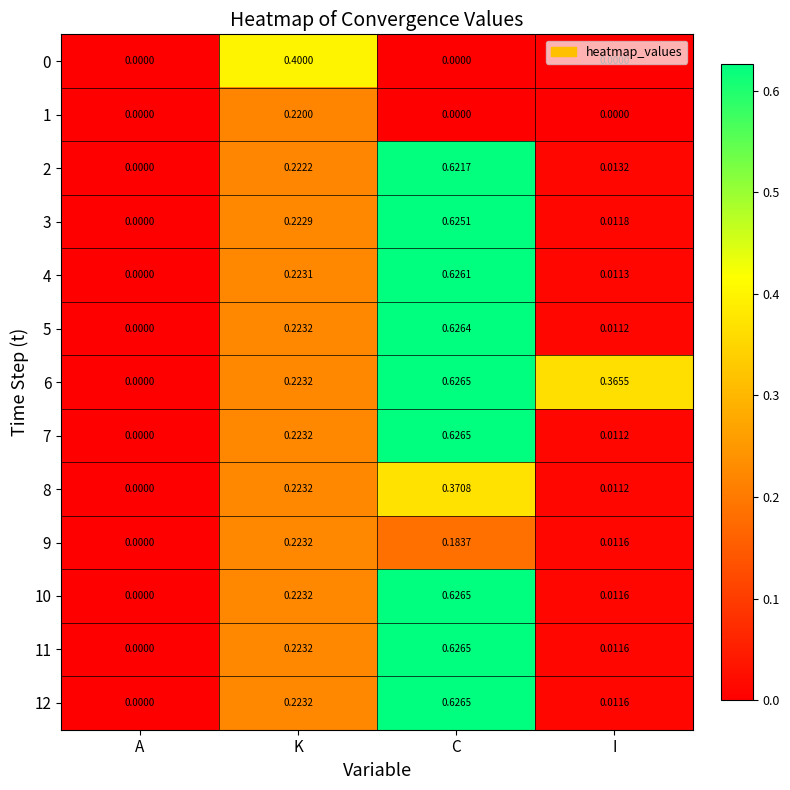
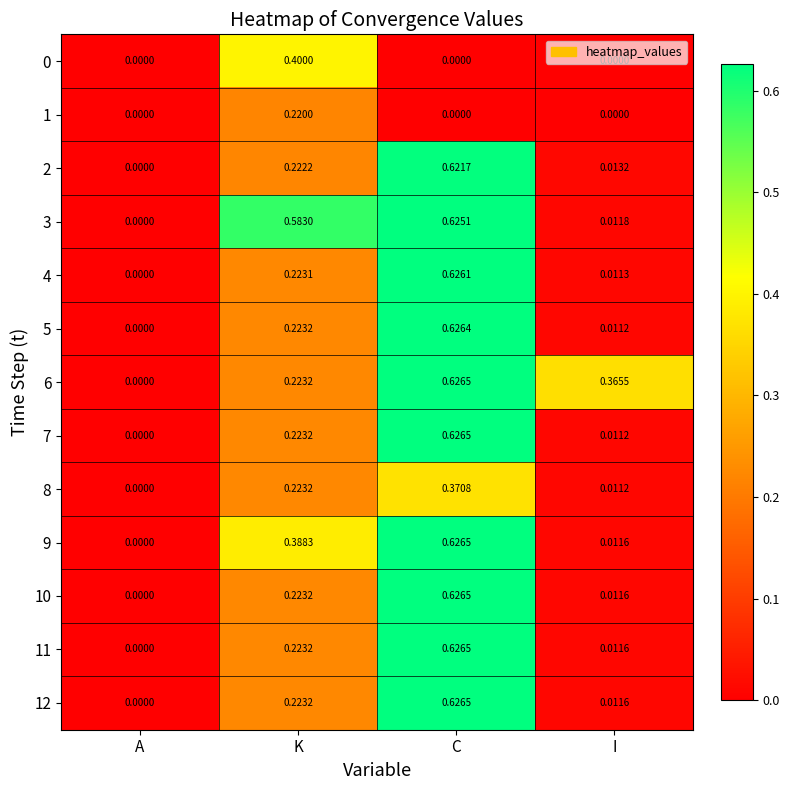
  {
    "0": {
      "A": 0.0000,
      "K": 0.4000,
      "C": 0.0000
    },
    "1": {
      "A": 0.0000,
      "K": 0.2200,
      "C": 0.0000,
      "I": 0.0000
    },
    "2": {
      "A": 0.0000,
      "K": 0.2222,
      "C": 0.6217,
      "I": 0.0132
    },
    "3": {
      "A": 0.0000,
-     "K": 0.2229,
+     "K": 0.5830,
      "C": 0.6251,
      "I": 0.0118
    },
    "4": {
      "A": 0.0000,
      "K": 0.2231,
      "C": 0.6261,
      "I": 0.0113
    },
    "5": {
      "A": 0.0000,
      "K": 0.2232,
      "C": 0.6264,
      "I": 0.0112
    },
    "6": {
      "A": 0.0000,
      "K": 0.2232,
      "C": 0.6265,
      "I": 0.3655
    },
    "7": {
      "A": 0.0000,
      "K": 0.2232,
      "C": 0.6265,
      "I": 0.0112
    },
    "8": {
      "A": 0.0000,
      "K": 0.2232,
      "C": 0.3708,
      "I": 0.0112
    },
    "9": {
      "A": 0.0000,
-     "K": 0.2232,
-     "C": 0.1837,
+     "K": 0.3883,
+     "C": 0.6265,
      "I": 0.0116
    },
    "10": {
      "A": 0.0000,
      "K": 0.2232,
      "C": 0.6265,
      "I": 0.0116
    },
    "11": {
      "A": 0.0000,
      "K": 0.2232,
      "C": 0.6265,
      "I": 0.0116
    },
    "12": {
      "A": 0.0000,
      "K": 0.2232,
      "C": 0.6265,
      "I": 0.0116
    }
  }
